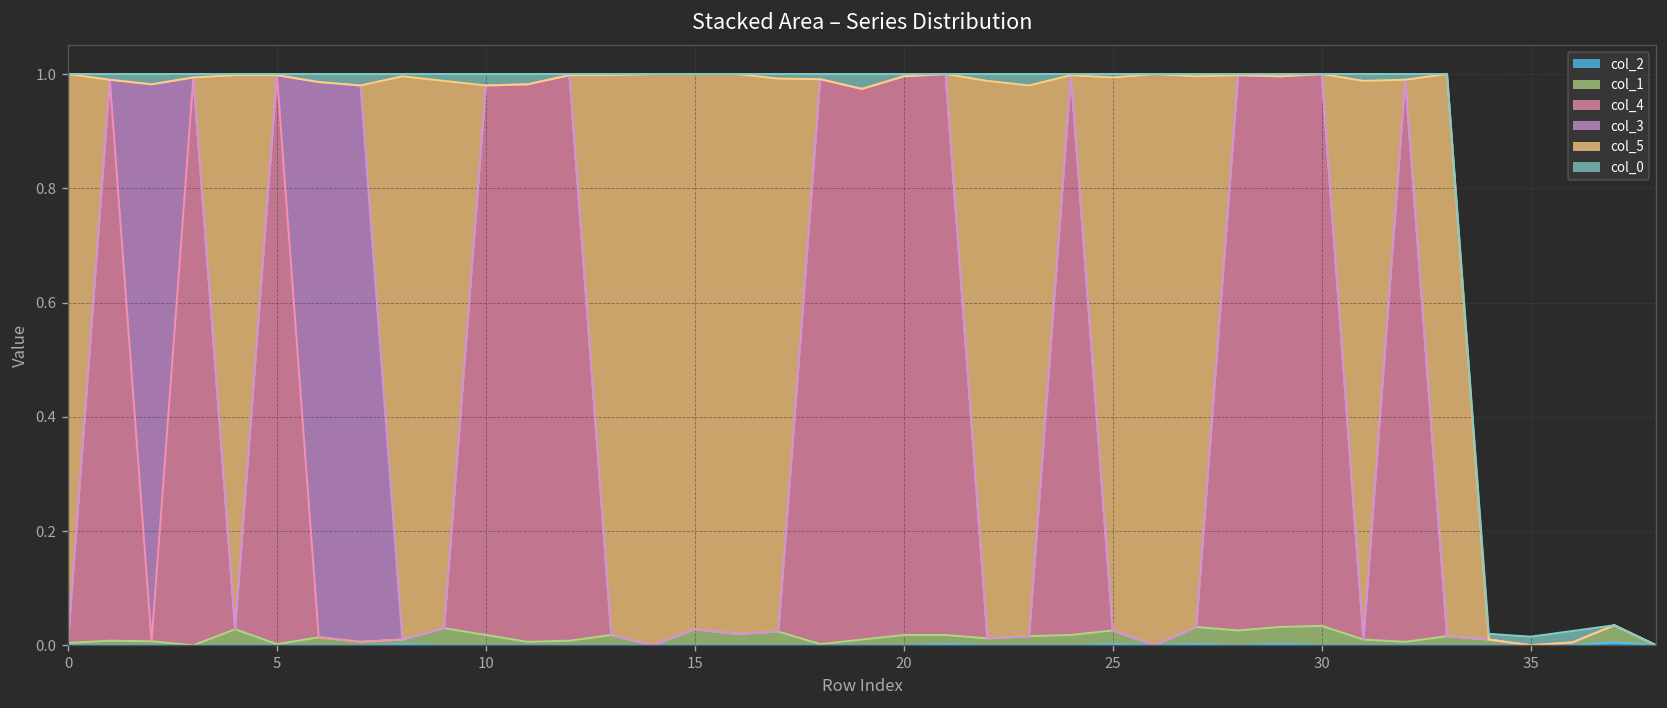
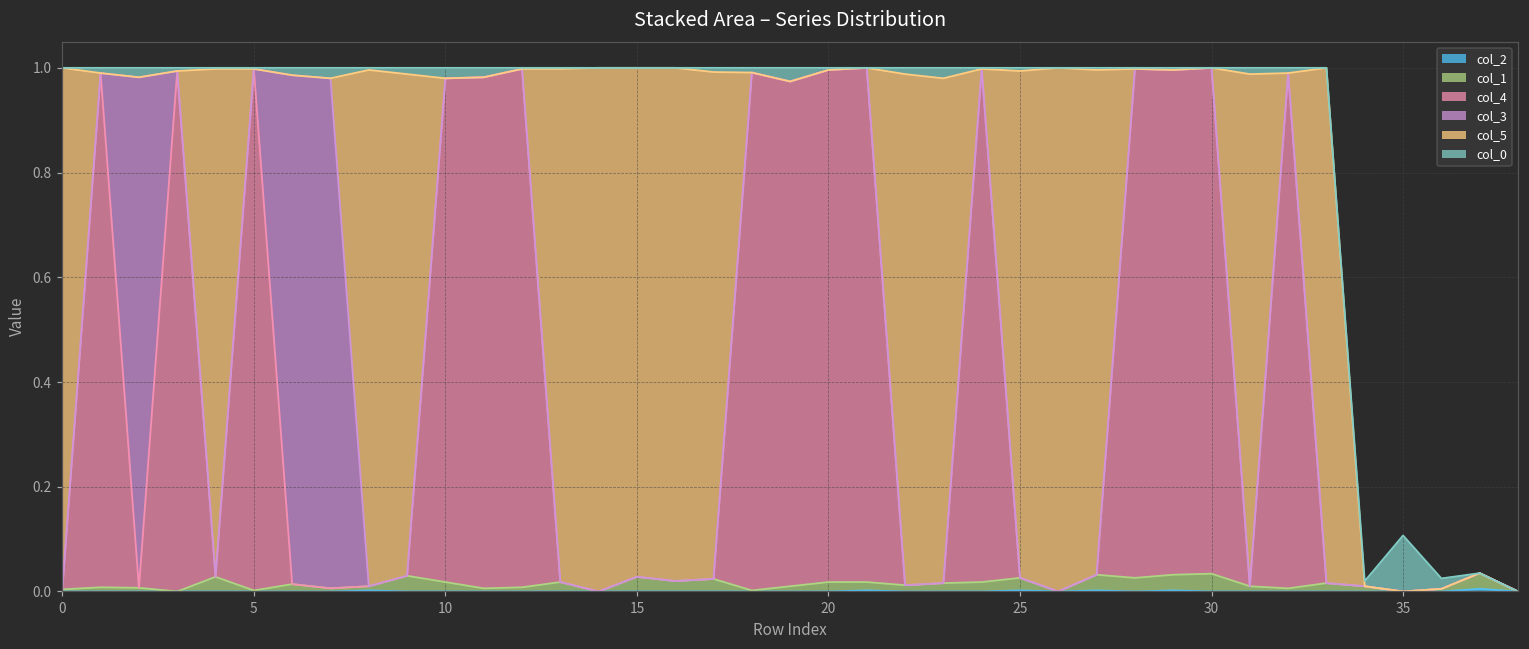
  {
    "col_2": {
      "10": 0.00,
      "15": 0.00,
      "20": 0.00,
      "25": 0.00,
      "30": 0.00
    },
    "col_1": {
      "10": 0.02,
      "20": 0.02,
      "30": 0.03
    },
    "col_5": {
      "25": 0.97
    },
    "col_0": {
      "10": 0.02,
      "25": 0.01,
-     "35": 0.02
+     "35": 0.11
    }
  }
